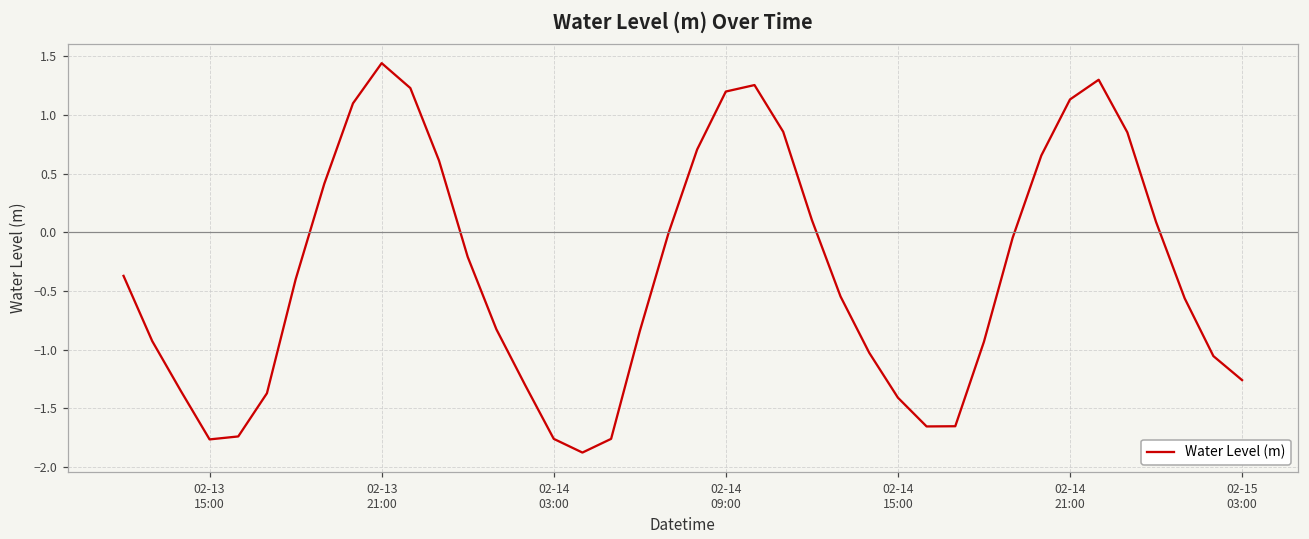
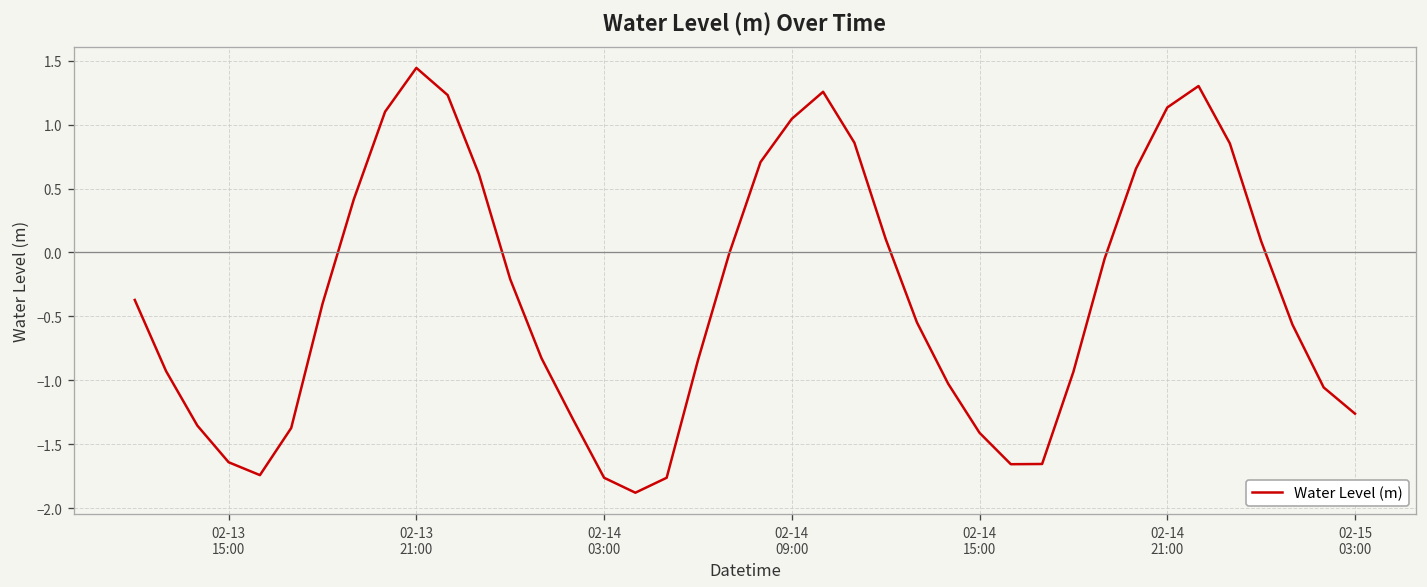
  {
-   "02-13 15:00": -1.77,
+   "02-13 15:00": -1.64,
    "02-13 21:00": 1.44,
    "02-14 03:00": -1.76,
-   "02-14 09:00": 1.20,
+   "02-14 09:00": 1.04,
    "02-14 15:00": -1.41,
    "02-14 21:00": 1.13,
    "02-15 03:00": -1.26
  }
